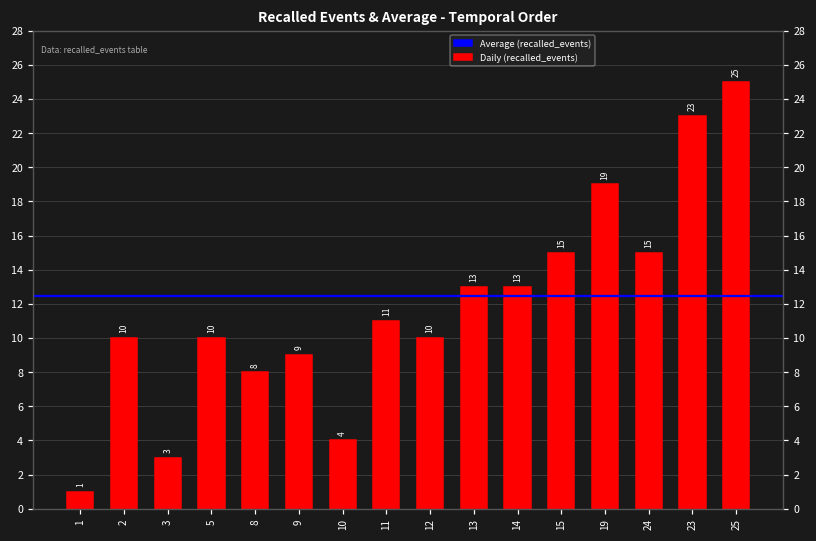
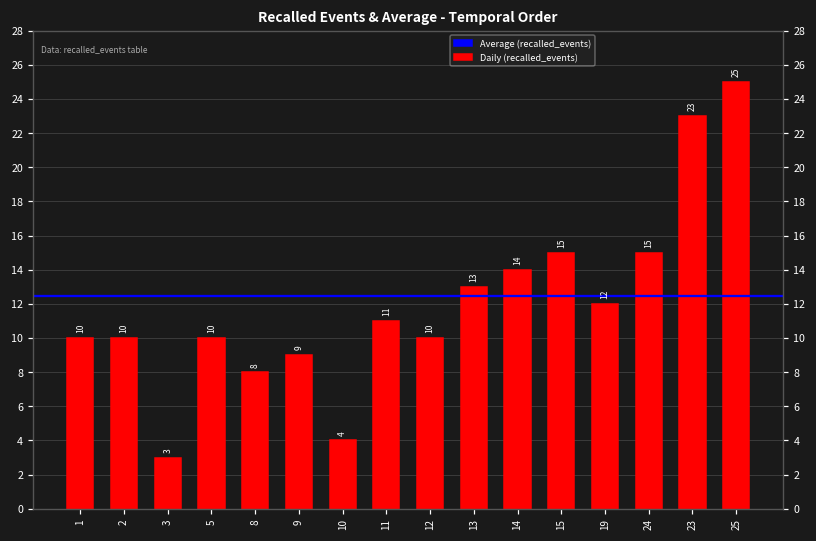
  {
-   "1": 1,
+   "1": 10,
    "2": 10,
    "3": 3,
    "5": 10,
    "8": 8,
    "9": 9,
    "10": 4,
    "11": 11,
    "12": 10,
    "13": 13,
-   "14": 13,
+   "14": 14,
    "15": 15,
-   "19": 19,
+   "19": 12,
    "24": 15,
    "23": 23,
    "25": 25
  }
